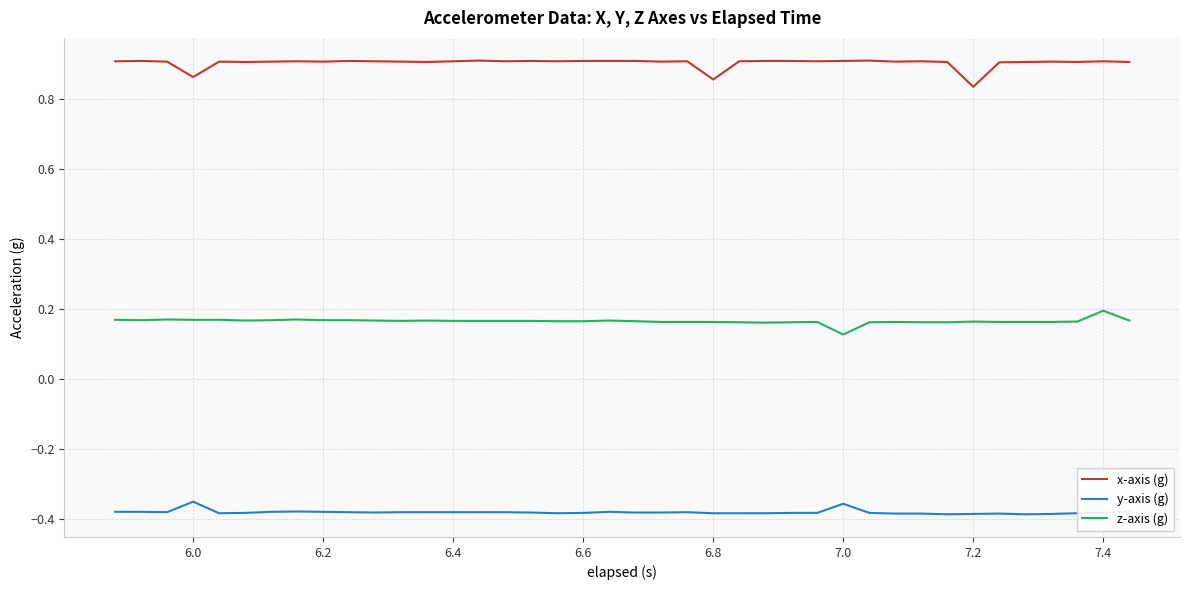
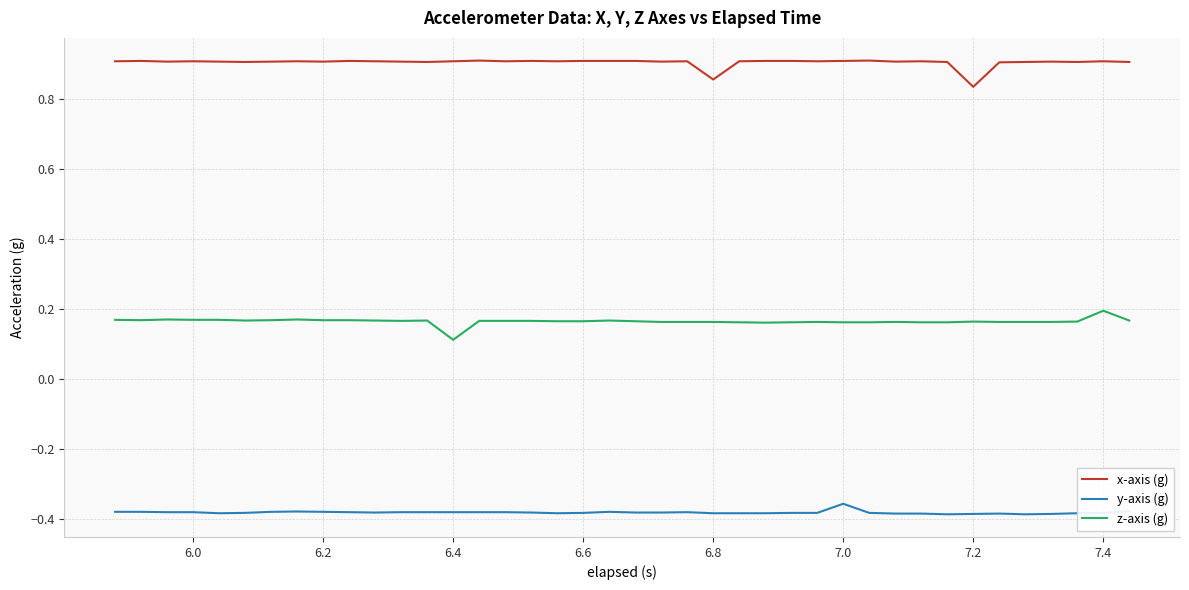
  {
    "x-axis (g)": {
-     "6.0": 0.86,
+     "6.0": 0.91,
      "6.2": 0.91,
      "6.4": 0.91,
      "6.6": 0.91,
      "6.8": 0.86,
      "7.0": 0.91,
      "7.2": 0.83,
      "7.4": 0.91
    },
    "y-axis (g)": {
-     "6.0": -0.35,
+     "6.0": -0.38,
      "6.2": -0.38,
      "6.4": -0.38,
      "6.6": -0.38,
      "6.8": -0.38,
      "7.0": -0.36,
      "7.2": -0.39
    },
    "z-axis (g)": {
      "6.0": 0.17,
      "6.2": 0.17,
-     "6.4": 0.17,
+     "6.4": 0.11,
      "6.6": 0.17,
      "6.8": 0.16,
-     "7.0": 0.13,
+     "7.0": 0.16,
      "7.2": 0.16,
      "7.4": 0.20
    }
  }
